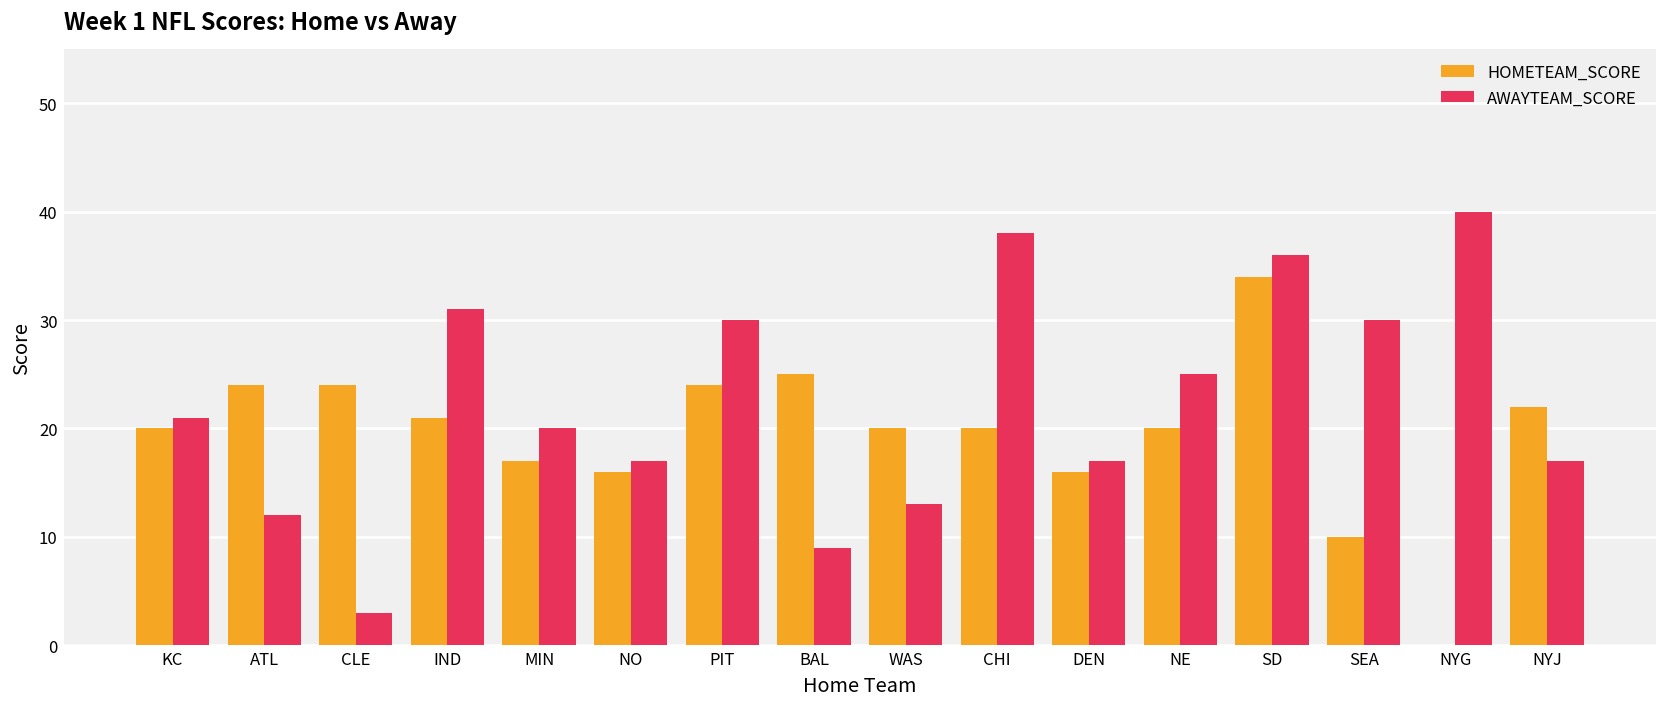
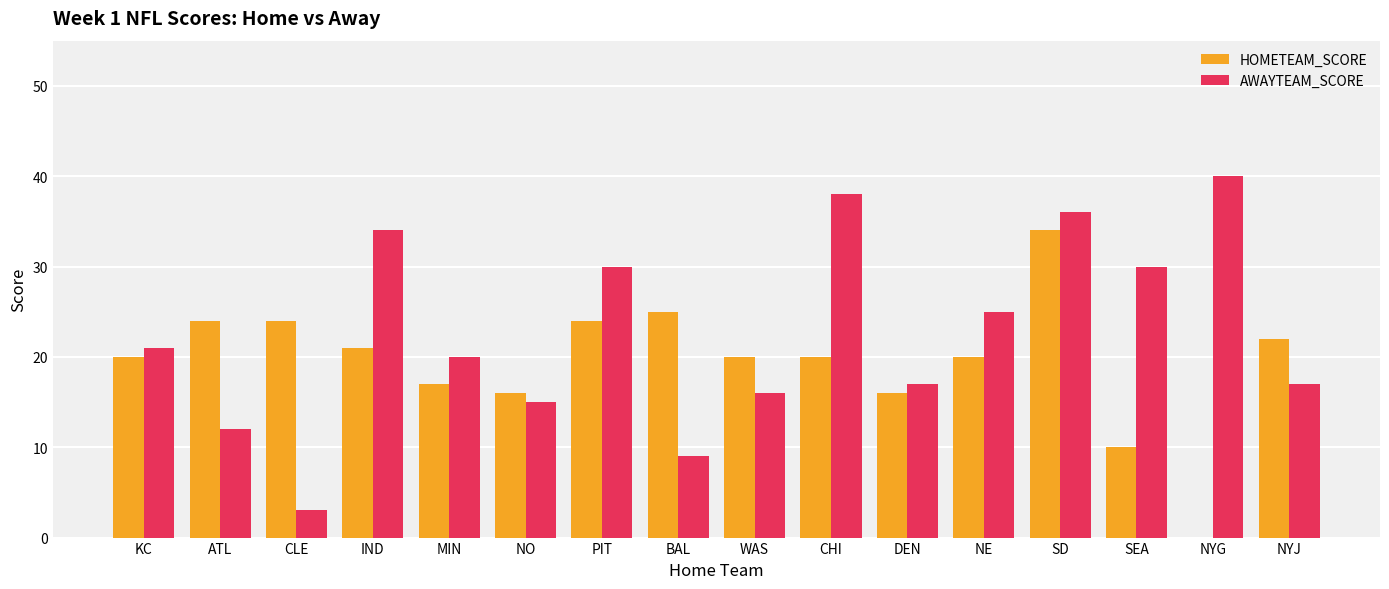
  {
    "HOMETEAM_SCORE": {
      "KC": 20,
      "ATL": 24,
      "CLE": 24,
      "IND": 21,
      "MIN": 17,
      "NO": 16,
      "PIT": 24,
      "BAL": 25,
      "WAS": 20,
      "CHI": 20,
      "DEN": 16,
      "NE": 20,
      "SD": 34,
      "SEA": 10,
      "NYG": 0,
      "NYJ": 22
    },
    "AWAYTEAM_SCORE": {
      "KC": 21,
      "ATL": 12,
      "CLE": 3,
-     "IND": 31,
+     "IND": 34,
      "MIN": 20,
-     "NO": 17,
+     "NO": 15,
      "PIT": 30,
      "BAL": 9,
-     "WAS": 13,
+     "WAS": 16,
      "CHI": 38,
      "DEN": 17,
      "NE": 25,
      "SD": 36,
      "SEA": 30,
      "NYG": 40,
      "NYJ": 17
    }
  }
